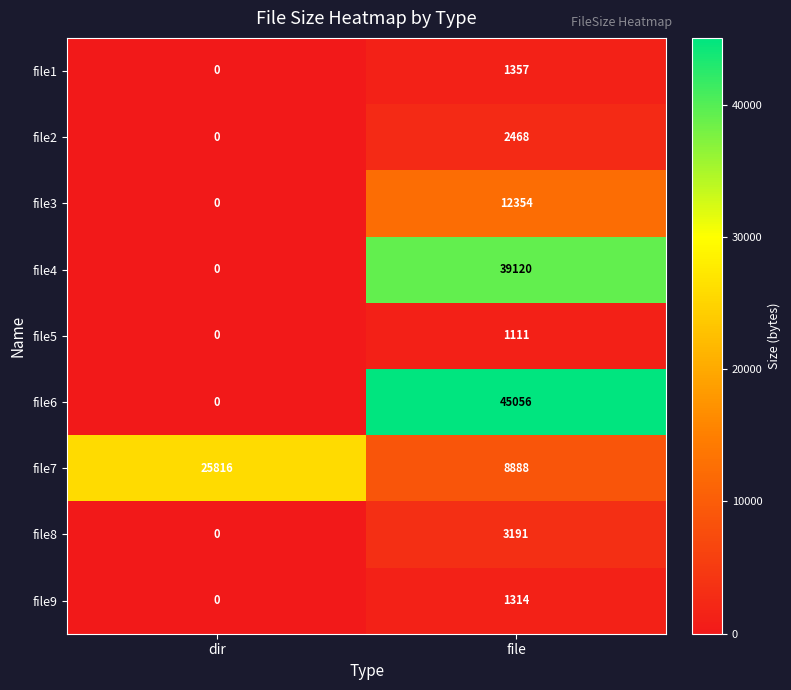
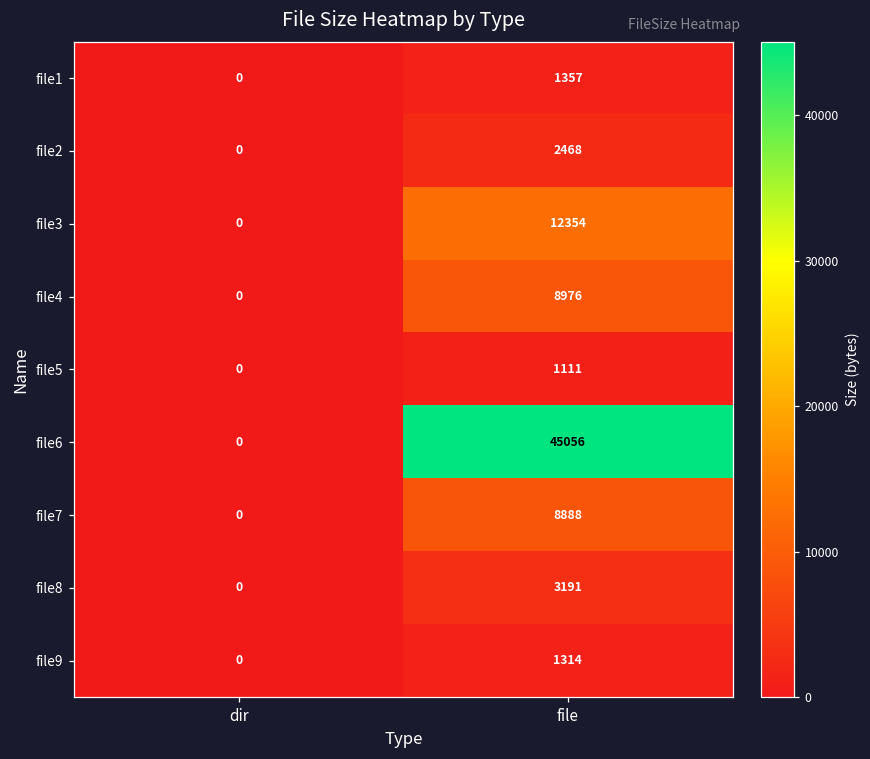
  {
    "file1": {
      "dir": 0,
      "file": 1357
    },
    "file2": {
      "dir": 0,
      "file": 2468
    },
    "file3": {
      "dir": 0,
      "file": 12354
    },
    "file4": {
      "dir": 0,
-     "file": 39120
+     "file": 8976
    },
    "file5": {
      "dir": 0,
      "file": 1111
    },
    "file6": {
      "dir": 0,
      "file": 45056
    },
    "file7": {
-     "dir": 25816,
+     "dir": 0,
      "file": 8888
    },
    "file8": {
      "dir": 0,
      "file": 3191
    },
    "file9": {
      "dir": 0,
      "file": 1314
    }
  }
